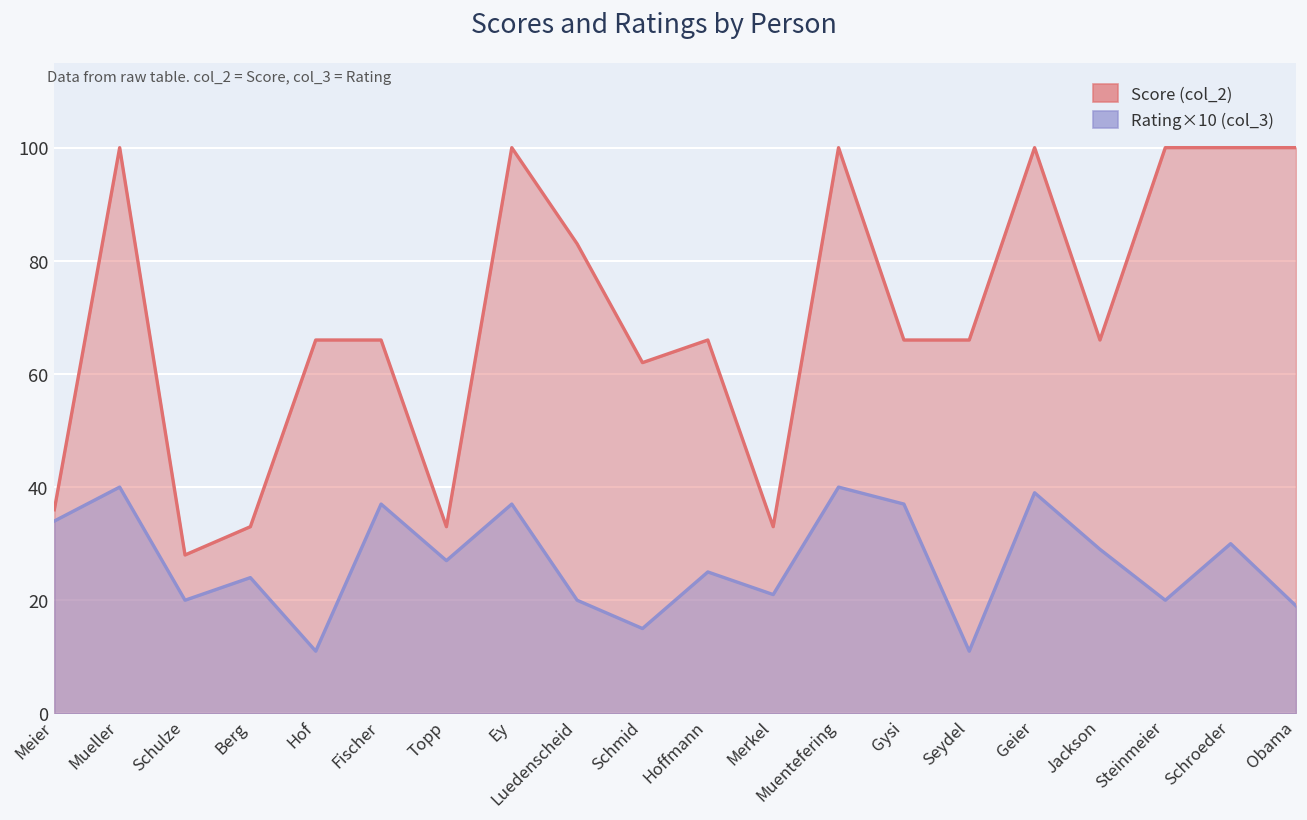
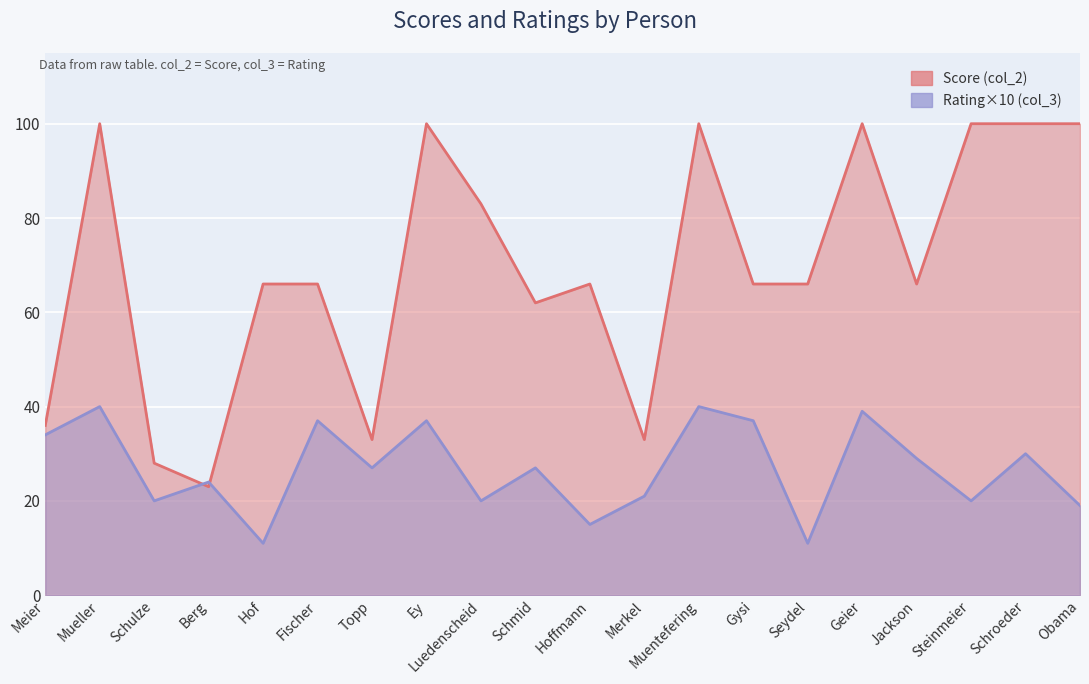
  {
    "Score (col_2)": {
      "Meier": 36,
      "Mueller": 100,
      "Schulze": 28,
-     "Berg": 33,
+     "Berg": 23,
      "Hof": 66,
      "Fischer": 66,
      "Topp": 33,
      "Ey": 100,
      "Luedenscheid": 83,
      "Schmid": 62,
      "Hoffmann": 66,
      "Merkel": 33,
      "Muentefering": 100,
      "Gysi": 66,
      "Seydel": 66,
      "Geier": 100,
      "Jackson": 66,
      "Steinmeier": 100,
      "Schroeder": 100,
      "Obama": 100
    },
    "Rating×10 (col_3)": {
      "Meier": 34,
      "Mueller": 40,
      "Schulze": 20,
      "Berg": 24,
      "Hof": 11,
      "Fischer": 37,
      "Topp": 27,
      "Ey": 37,
      "Luedenscheid": 20,
-     "Schmid": 15,
-     "Hoffmann": 25,
+     "Schmid": 27,
+     "Hoffmann": 15,
      "Merkel": 21,
      "Muentefering": 40,
      "Gysi": 37,
      "Seydel": 11,
      "Geier": 39,
      "Jackson": 29,
      "Steinmeier": 20,
      "Schroeder": 30,
      "Obama": 19
    }
  }
